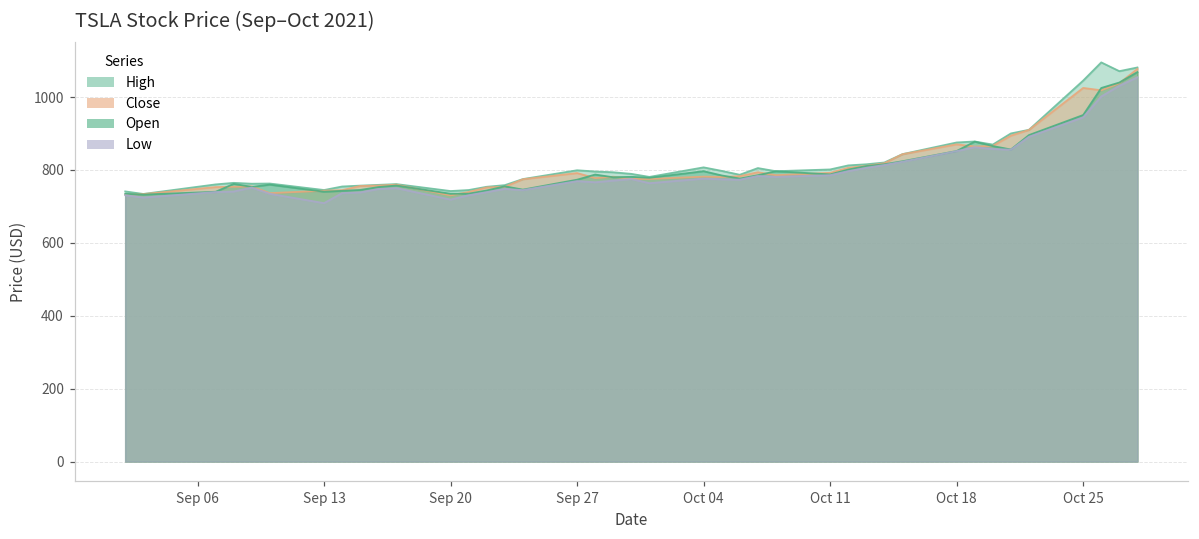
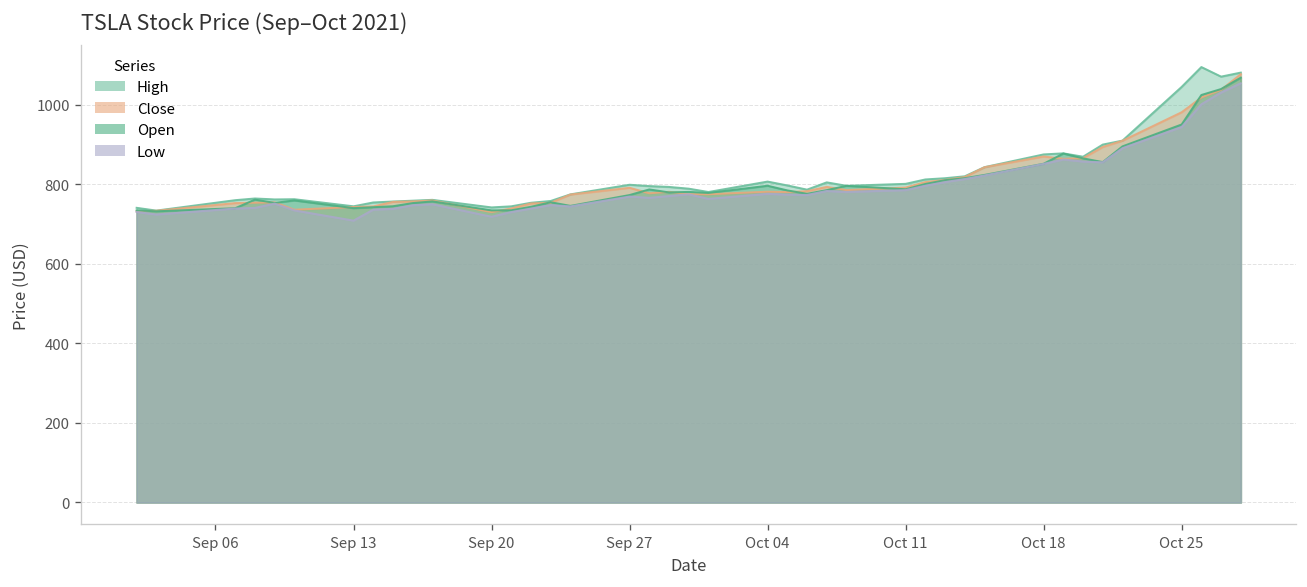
  {
    "Close": {
-     "Oct 25": 1020
+     "Oct 25": 980
    }
  }
